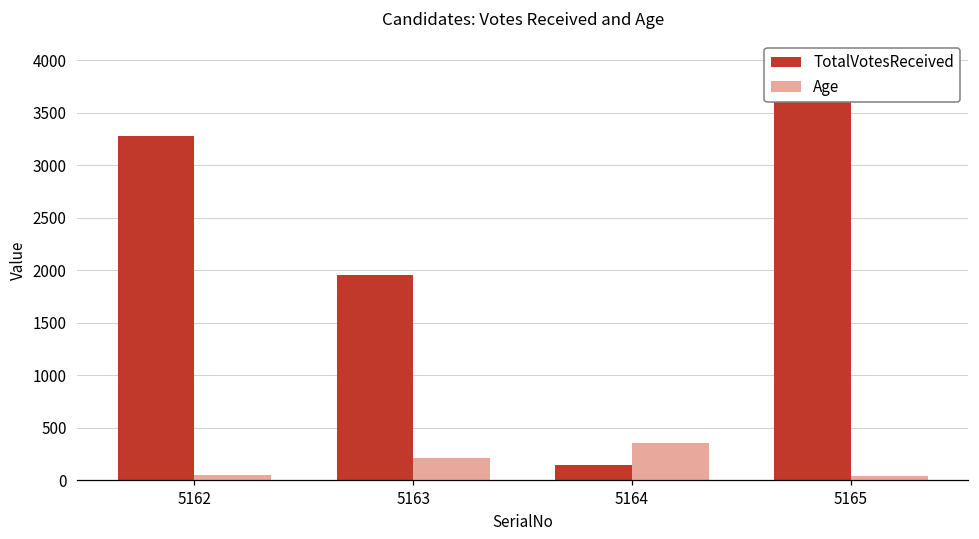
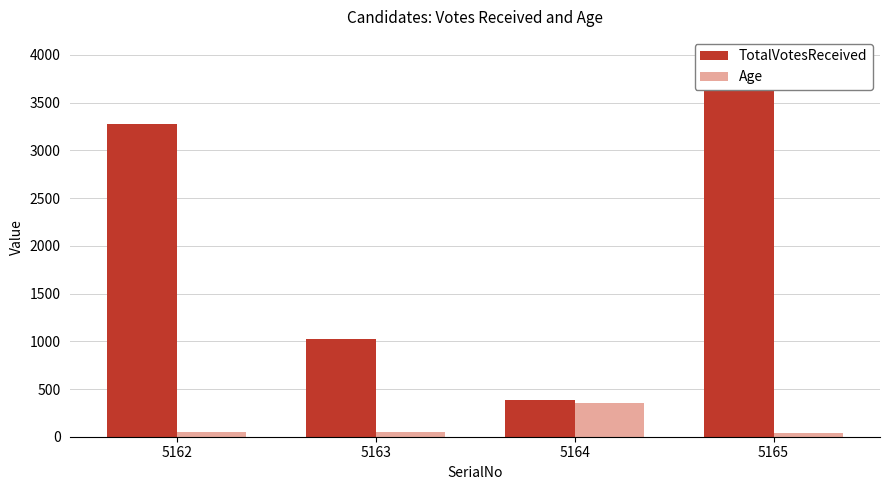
  {
    "TotalVotesReceived": {
      "5162": 3300,
-     "5163": 2000,
-     "5164": 100
+     "5163": 1000,
+     "5164": 400
    },
    "Age": {
      "5162": 100,
-     "5163": 200,
+     "5163": 100,
      "5164": 400,
      "5165": 0
    }
  }
